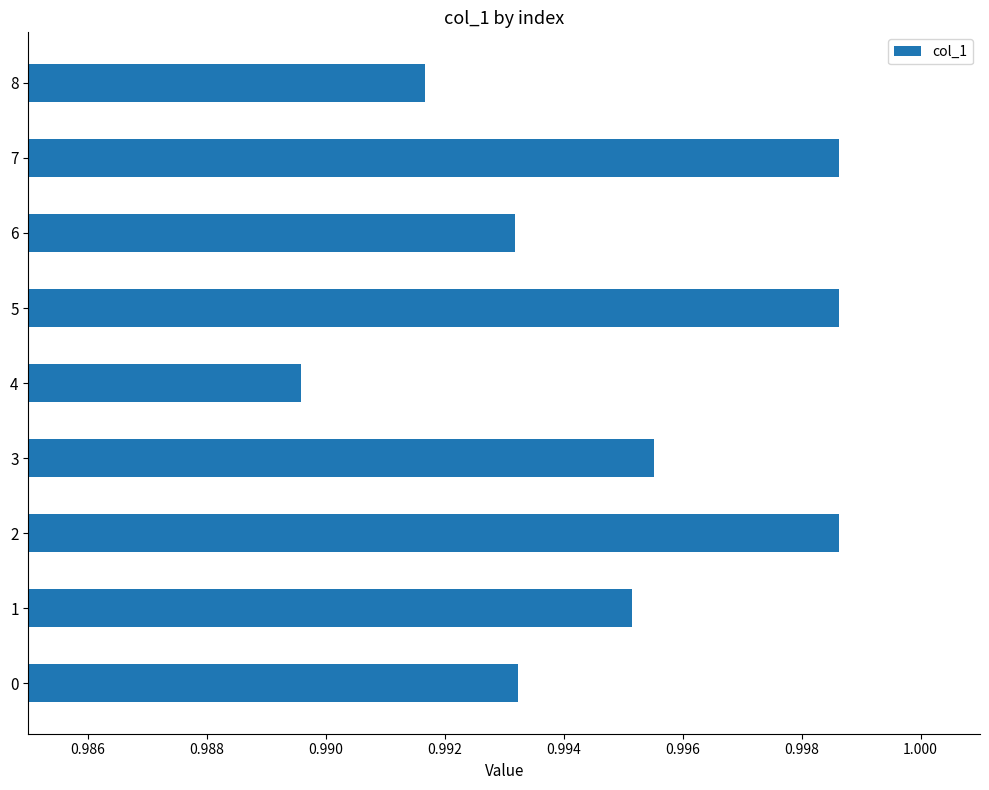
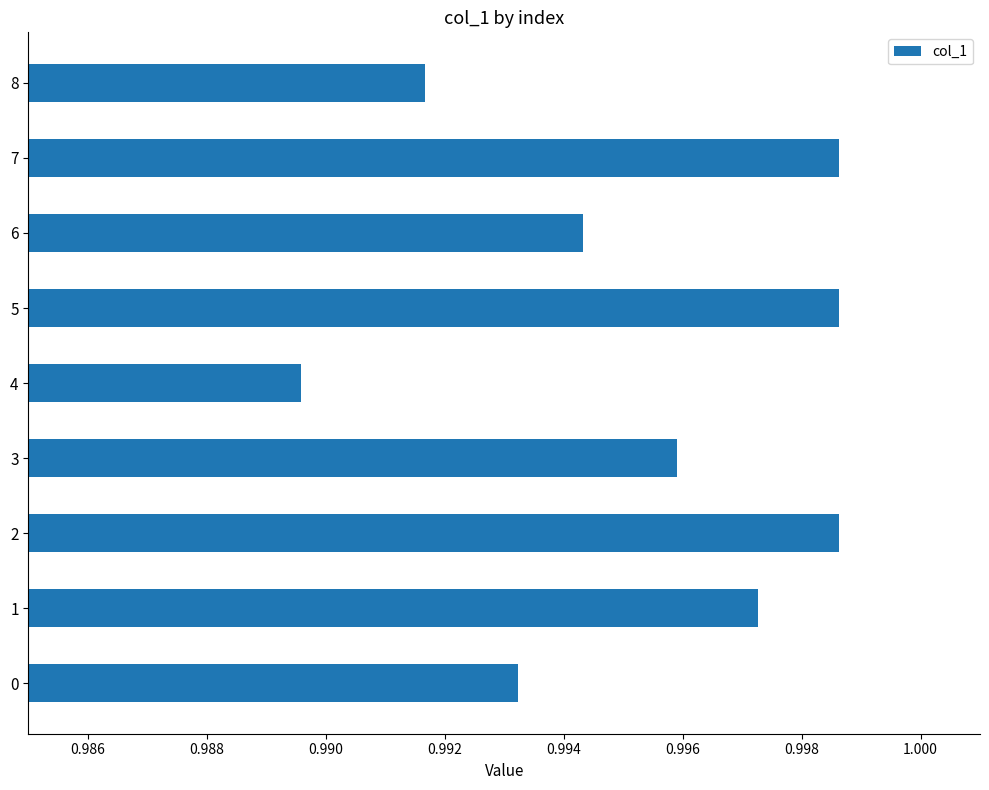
  {
    "8": 0.9917,
    "7": 0.9986,
-   "6": 0.9932,
+   "6": 0.9943,
    "5": 0.9986,
    "4": 0.9896,
-   "3": 0.9955,
+   "3": 0.9959,
    "2": 0.9986,
-   "1": 0.9951,
+   "1": 0.9973,
    "0": 0.9932
  }
